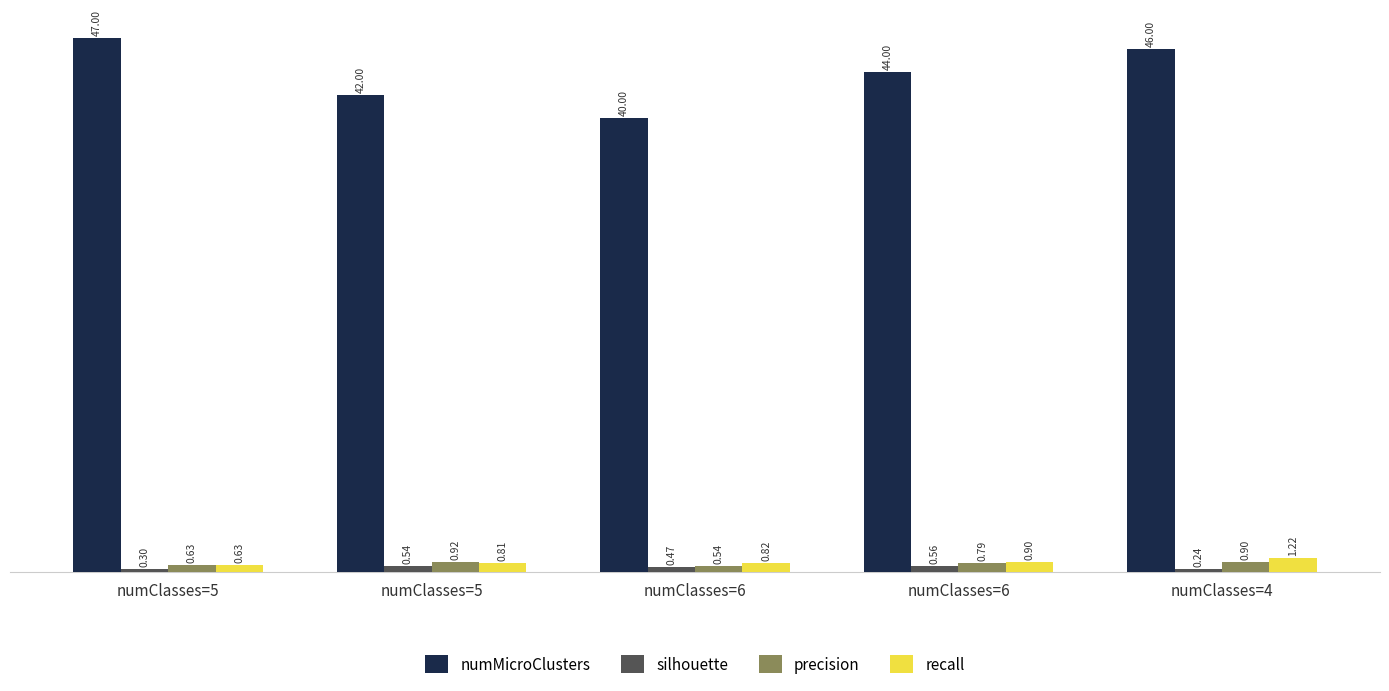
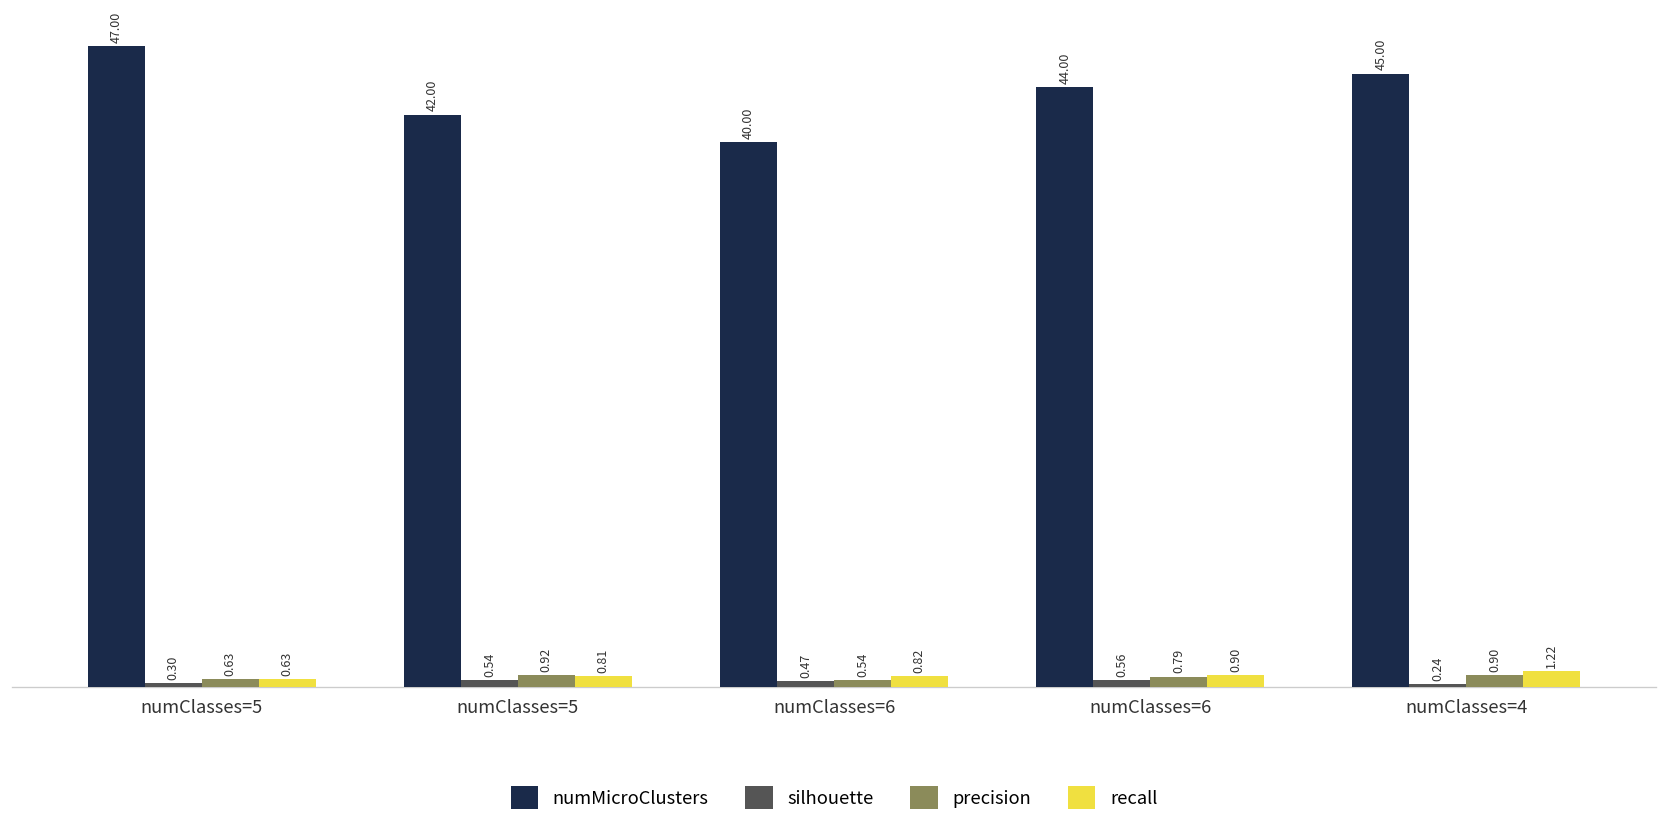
  {
    "numMicroClusters": {
-     "numClasses=4": 46.00
+     "numClasses=4": 45.00
    },
    "silhouette": {
      "numClasses=4": 0.24
    },
    "precision": {
      "numClasses=4": 0.90
    },
    "recall": {
      "numClasses=4": 1.22
    }
  }
